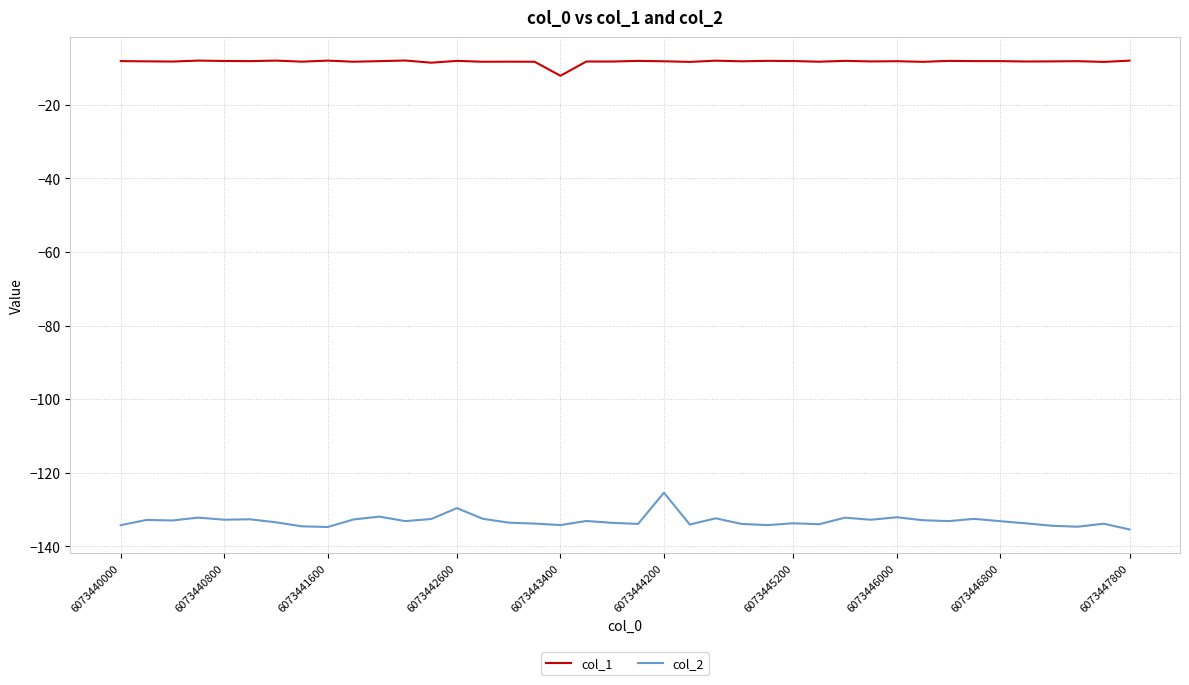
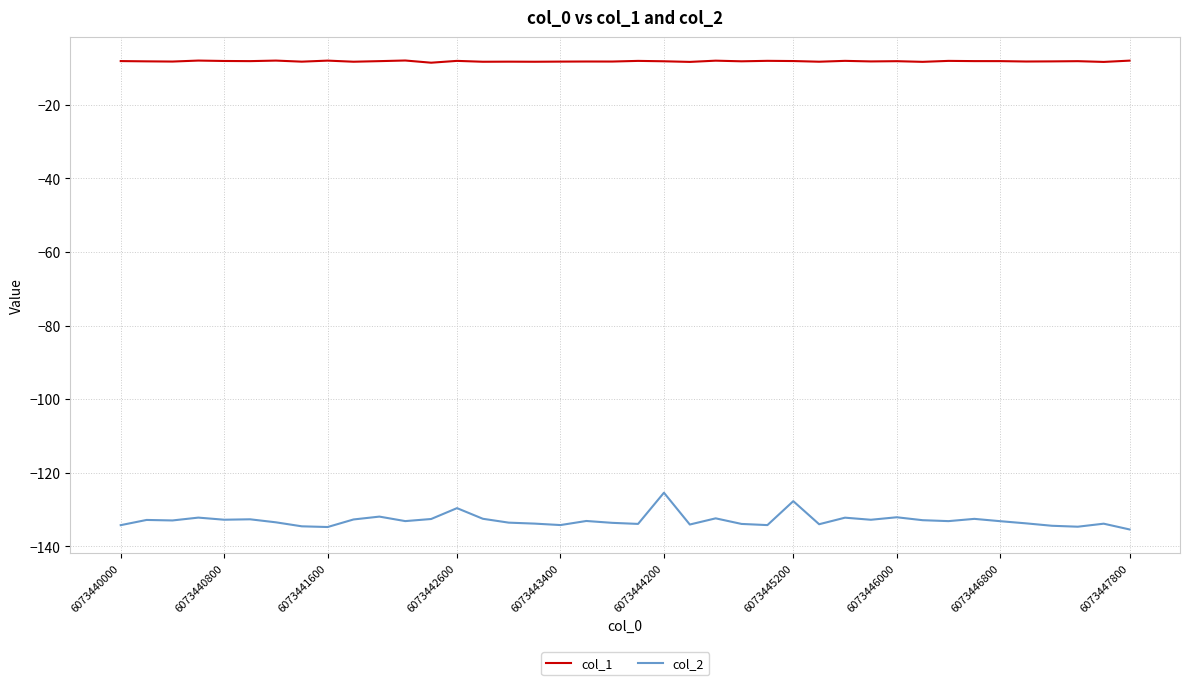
  {
    "col_1": {
      "6073440000": -8,
      "6073440800": -8,
      "6073441600": -8,
      "6073442600": -8,
-     "6073443400": -12,
+     "6073443400": -8,
      "6073444200": -8,
      "6073445200": -8,
      "6073446000": -8,
      "6073446800": -8,
      "6073447800": -8
    },
    "col_2": {
      "6073440000": -134,
      "6073440800": -133,
      "6073441600": -135,
      "6073442600": -130,
      "6073443400": -134,
      "6073444200": -125,
-     "6073445200": -134,
+     "6073445200": -128,
      "6073446000": -132,
      "6073446800": -133,
      "6073447800": -135
    }
  }
